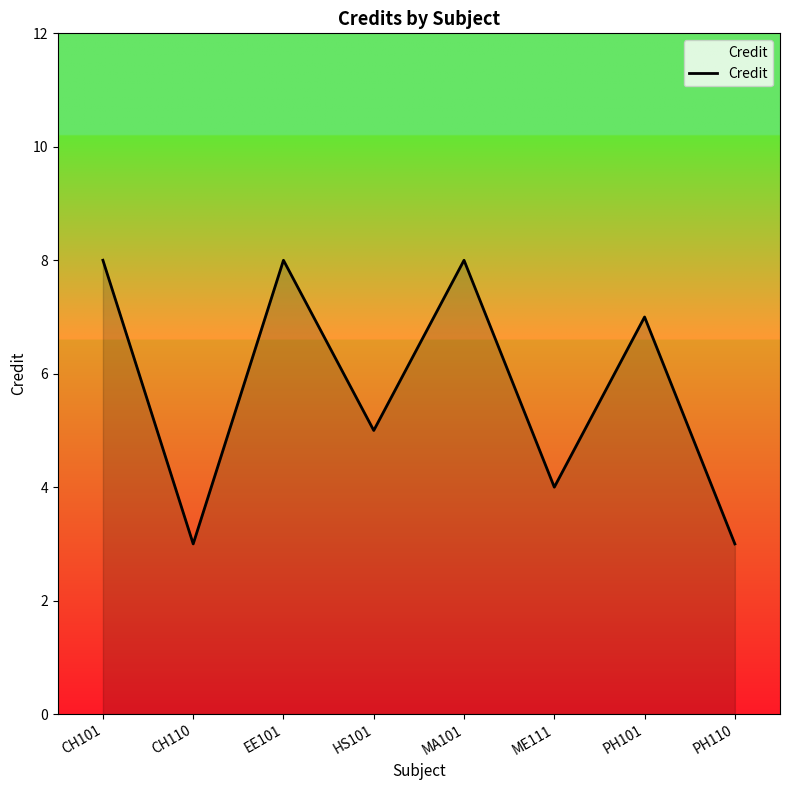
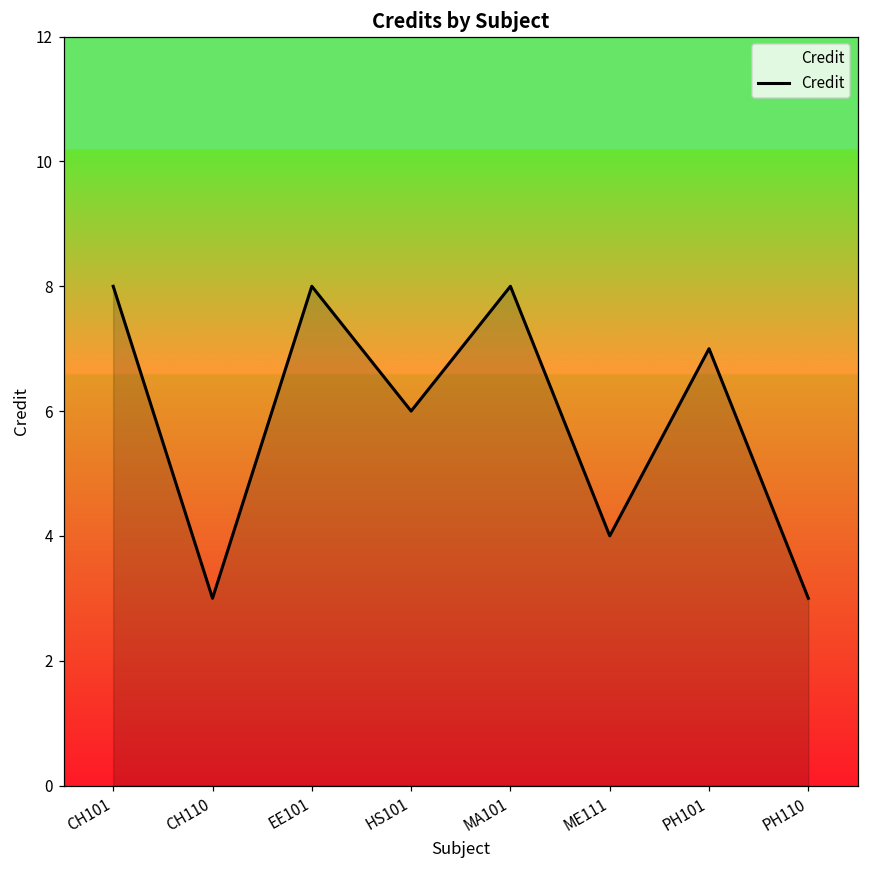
  {
    "CH101": 8,
    "CH110": 3,
    "EE101": 8,
-   "HS101": 5,
+   "HS101": 6,
    "MA101": 8,
    "ME111": 4,
    "PH101": 7,
    "PH110": 3
  }
